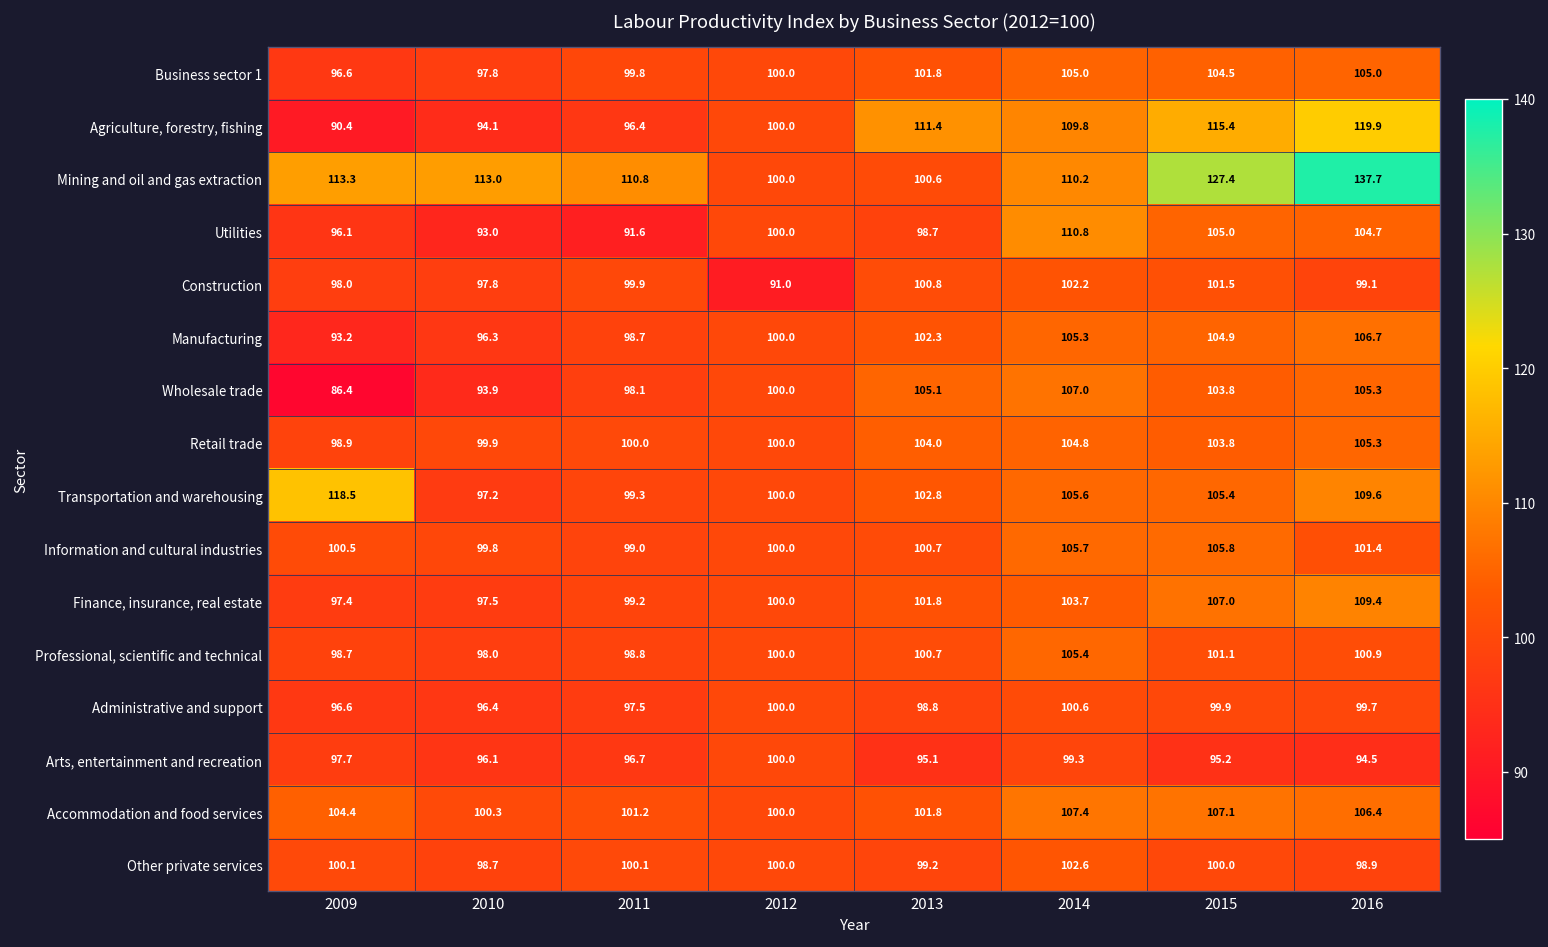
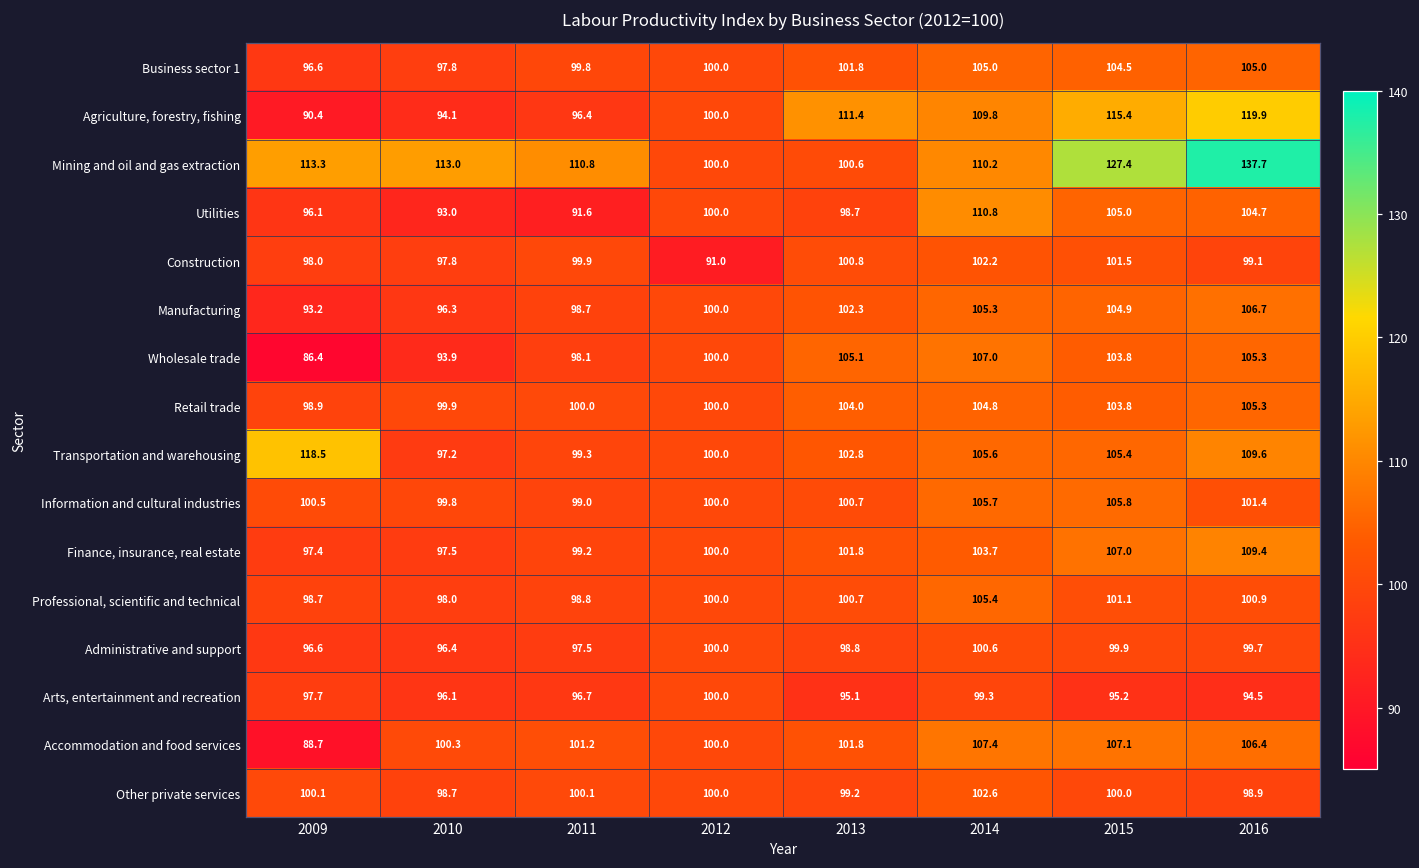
  {
    "Business sector 1": {
      "2009": 96.6,
      "2010": 97.8,
      "2011": 99.8,
      "2012": 100.0,
      "2013": 101.8,
      "2014": 105.0,
      "2015": 104.5,
      "2016": 105.0
    },
    "Agriculture, forestry, fishing": {
      "2009": 90.4,
      "2010": 94.1,
      "2011": 96.4,
      "2012": 100.0,
      "2013": 111.4,
      "2014": 109.8,
      "2015": 115.4,
      "2016": 119.9
    },
    "Mining and oil and gas extraction": {
      "2009": 113.3,
      "2010": 113.0,
      "2011": 110.8,
      "2012": 100.0,
      "2013": 100.6,
      "2014": 110.2,
      "2015": 127.4,
      "2016": 137.7
    },
    "Utilities": {
      "2009": 96.1,
      "2010": 93.0,
      "2011": 91.6,
      "2012": 100.0,
      "2013": 98.7,
      "2014": 110.8,
      "2015": 105.0,
      "2016": 104.7
    },
    "Construction": {
      "2009": 98.0,
      "2010": 97.8,
      "2011": 99.9,
      "2012": 91.0,
      "2013": 100.8,
      "2014": 102.2,
      "2015": 101.5,
      "2016": 99.1
    },
    "Manufacturing": {
      "2009": 93.2,
      "2010": 96.3,
      "2011": 98.7,
      "2012": 100.0,
      "2013": 102.3,
      "2014": 105.3,
      "2015": 104.9,
      "2016": 106.7
    },
    "Wholesale trade": {
      "2009": 86.4,
      "2010": 93.9,
      "2011": 98.1,
      "2012": 100.0,
      "2013": 105.1,
      "2014": 107.0,
      "2015": 103.8,
      "2016": 105.3
    },
    "Retail trade": {
      "2009": 98.9,
      "2010": 99.9,
      "2011": 100.0,
      "2012": 100.0,
      "2013": 104.0,
      "2014": 104.8,
      "2015": 103.8,
      "2016": 105.3
    },
    "Transportation and warehousing": {
      "2009": 118.5,
      "2010": 97.2,
      "2011": 99.3,
      "2012": 100.0,
      "2013": 102.8,
      "2014": 105.6,
      "2015": 105.4,
      "2016": 109.6
    },
    "Information and cultural industries": {
      "2009": 100.5,
      "2010": 99.8,
      "2011": 99.0,
      "2012": 100.0,
      "2013": 100.7,
      "2014": 105.7,
      "2015": 105.8,
      "2016": 101.4
    },
    "Finance, insurance, real estate": {
      "2009": 97.4,
      "2010": 97.5,
      "2011": 99.2,
      "2012": 100.0,
      "2013": 101.8,
      "2014": 103.7,
      "2015": 107.0,
      "2016": 109.4
    },
    "Professional, scientific and technical": {
      "2009": 98.7,
      "2010": 98.0,
      "2011": 98.8,
      "2012": 100.0,
      "2013": 100.7,
      "2014": 105.4,
      "2015": 101.1,
      "2016": 100.9
    },
    "Administrative and support": {
      "2009": 96.6,
      "2010": 96.4,
      "2011": 97.5,
      "2012": 100.0,
      "2013": 98.8,
      "2014": 100.6,
      "2015": 99.9,
      "2016": 99.7
    },
    "Arts, entertainment and recreation": {
      "2009": 97.7,
      "2010": 96.1,
      "2011": 96.7,
      "2012": 100.0,
      "2013": 95.1,
      "2014": 99.3,
      "2015": 95.2,
      "2016": 94.5
    },
    "Accommodation and food services": {
-     "2009": 104.4,
+     "2009": 88.7,
      "2010": 100.3,
      "2011": 101.2,
      "2012": 100.0,
      "2013": 101.8,
      "2014": 107.4,
      "2015": 107.1,
      "2016": 106.4
    },
    "Other private services": {
      "2009": 100.1,
      "2010": 98.7,
      "2011": 100.1,
      "2012": 100.0,
      "2013": 99.2,
      "2014": 102.6,
      "2015": 100.0,
      "2016": 98.9
    }
  }
